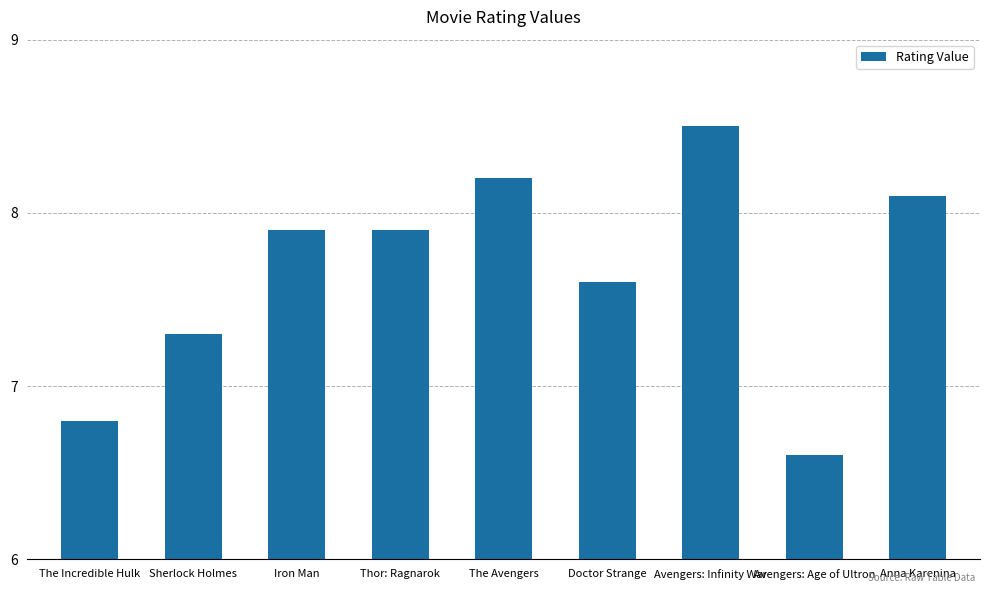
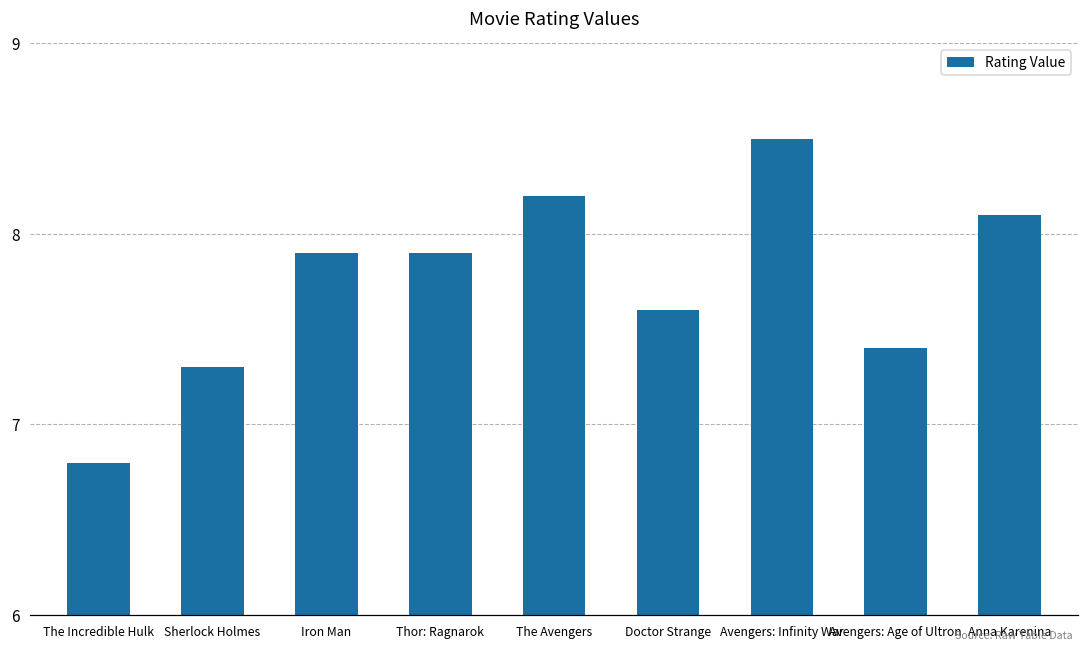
  {
    "The Incredible Hulk": 6.8,
    "Sherlock Holmes": 7.3,
    "Iron Man": 7.9,
    "Thor: Ragnarok": 7.9,
    "The Avengers": 8.2,
    "Doctor Strange": 7.6,
    "Avengers: Infinity War": 8.5,
-   "Avengers: Age of Ultron": 6.6,
+   "Avengers: Age of Ultron": 7.4,
    "Anna Karenina": 8.1
  }
